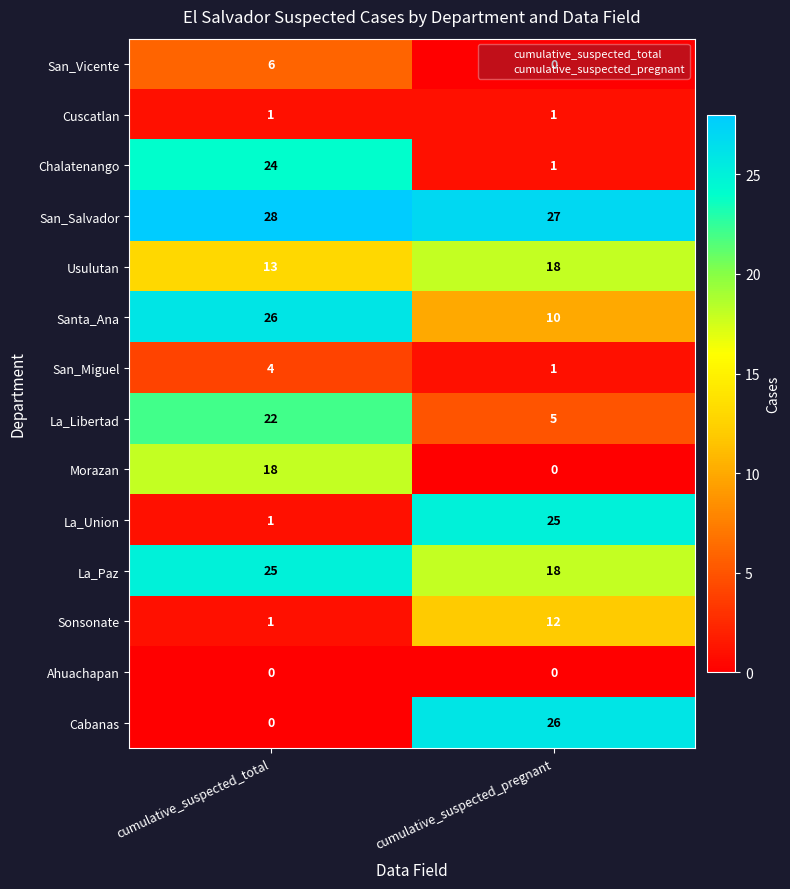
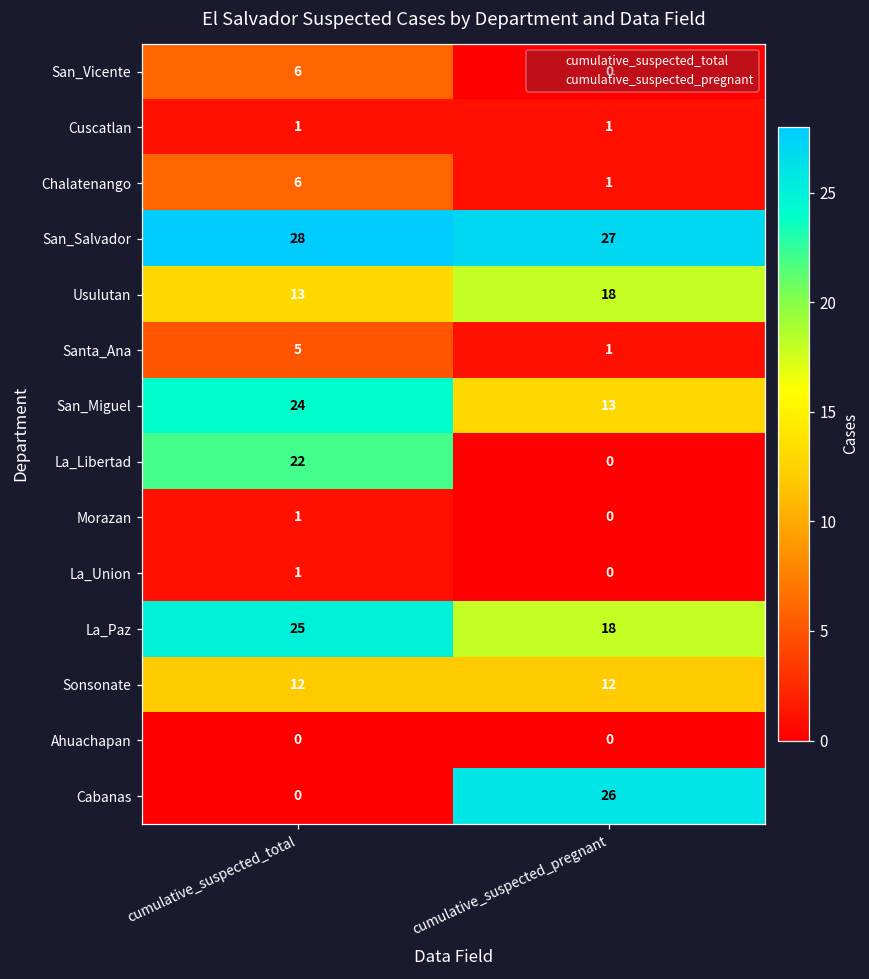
  {
    "San_Vicente": {
      "cumulative_suspected_total": 6
    },
    "Cuscatlan": {
      "cumulative_suspected_total": 1,
      "cumulative_suspected_pregnant": 1
    },
    "Chalatenango": {
-     "cumulative_suspected_total": 24,
+     "cumulative_suspected_total": 6,
      "cumulative_suspected_pregnant": 1
    },
    "San_Salvador": {
      "cumulative_suspected_total": 28,
      "cumulative_suspected_pregnant": 27
    },
    "Usulutan": {
      "cumulative_suspected_total": 13,
      "cumulative_suspected_pregnant": 18
    },
    "Santa_Ana": {
-     "cumulative_suspected_total": 26,
-     "cumulative_suspected_pregnant": 10
+     "cumulative_suspected_total": 5,
+     "cumulative_suspected_pregnant": 1
    },
    "San_Miguel": {
-     "cumulative_suspected_total": 4,
-     "cumulative_suspected_pregnant": 1
+     "cumulative_suspected_total": 24,
+     "cumulative_suspected_pregnant": 13
    },
    "La_Libertad": {
      "cumulative_suspected_total": 22,
-     "cumulative_suspected_pregnant": 5
+     "cumulative_suspected_pregnant": 0
    },
    "Morazan": {
-     "cumulative_suspected_total": 18,
+     "cumulative_suspected_total": 1,
      "cumulative_suspected_pregnant": 0
    },
    "La_Union": {
      "cumulative_suspected_total": 1,
-     "cumulative_suspected_pregnant": 25
+     "cumulative_suspected_pregnant": 0
    },
    "La_Paz": {
      "cumulative_suspected_total": 25,
      "cumulative_suspected_pregnant": 18
    },
    "Sonsonate": {
-     "cumulative_suspected_total": 1,
+     "cumulative_suspected_total": 12,
      "cumulative_suspected_pregnant": 12
    },
    "Ahuachapan": {
      "cumulative_suspected_total": 0,
      "cumulative_suspected_pregnant": 0
    },
    "Cabanas": {
      "cumulative_suspected_total": 0,
      "cumulative_suspected_pregnant": 26
    }
  }
